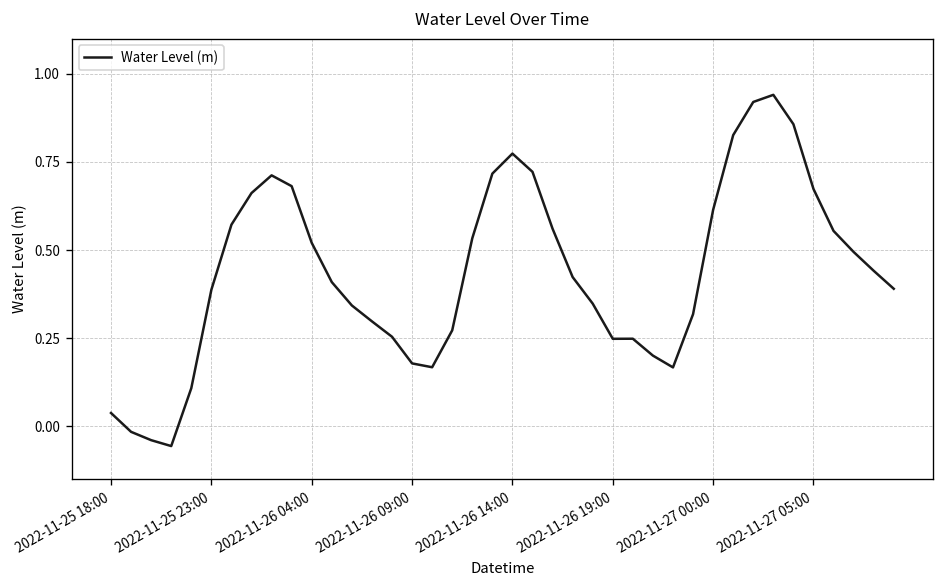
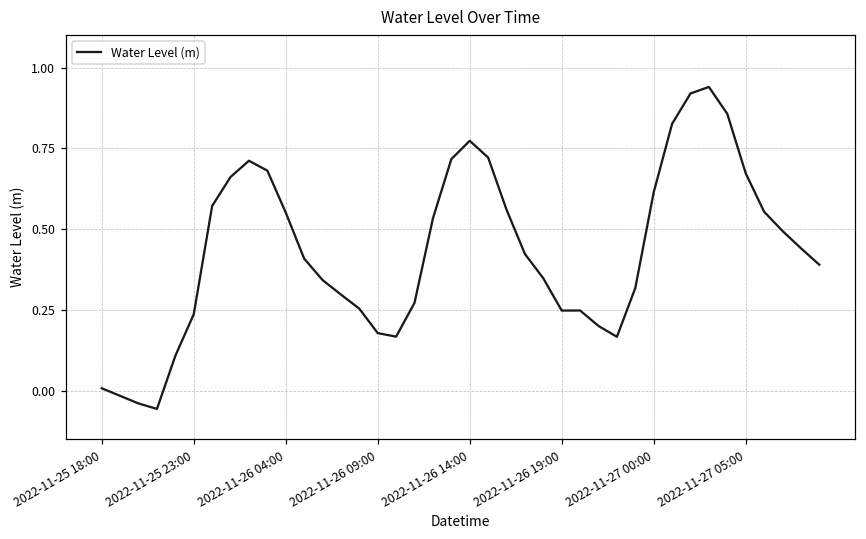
  {
-   "2022-11-25 18:00": 0.04,
-   "2022-11-25 23:00": 0.39,
-   "2022-11-26 04:00": 0.52,
+   "2022-11-25 18:00": 0.01,
+   "2022-11-25 23:00": 0.24,
+   "2022-11-26 04:00": 0.55,
    "2022-11-26 09:00": 0.18,
    "2022-11-26 14:00": 0.77,
    "2022-11-26 19:00": 0.25,
    "2022-11-27 00:00": 0.61,
    "2022-11-27 05:00": 0.67
  }
